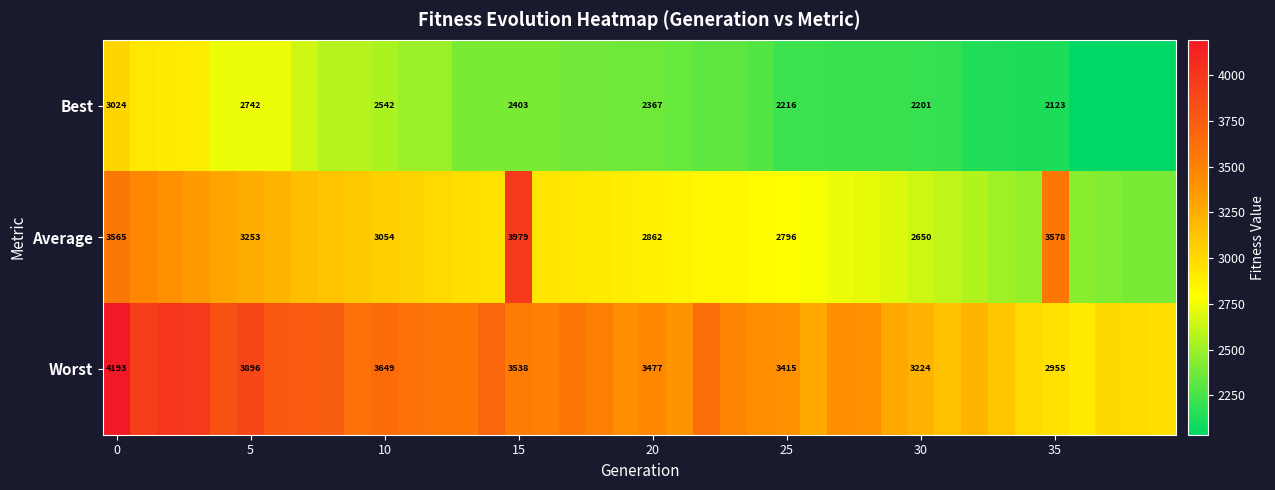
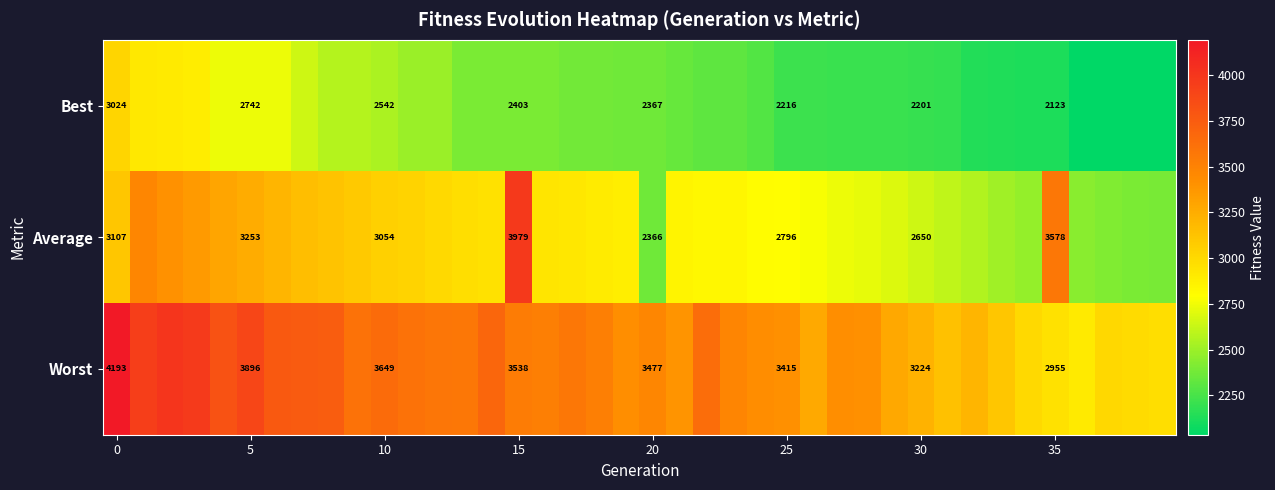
  {
    "Best": {
      "0": 3024,
      "5": 2742,
      "10": 2542,
      "15": 2403,
      "20": 2367,
      "25": 2216,
      "30": 2201,
      "35": 2123
    },
    "Average": {
-     "0": 3565,
+     "0": 3107,
      "5": 3253,
      "10": 3054,
      "15": 3979,
-     "20": 2862,
+     "20": 2366,
      "25": 2796,
      "30": 2650,
      "35": 3578
    },
    "Worst": {
      "0": 4193,
      "5": 3896,
      "10": 3649,
      "15": 3538,
      "20": 3477,
      "25": 3415,
      "30": 3224,
      "35": 2955
    }
  }
